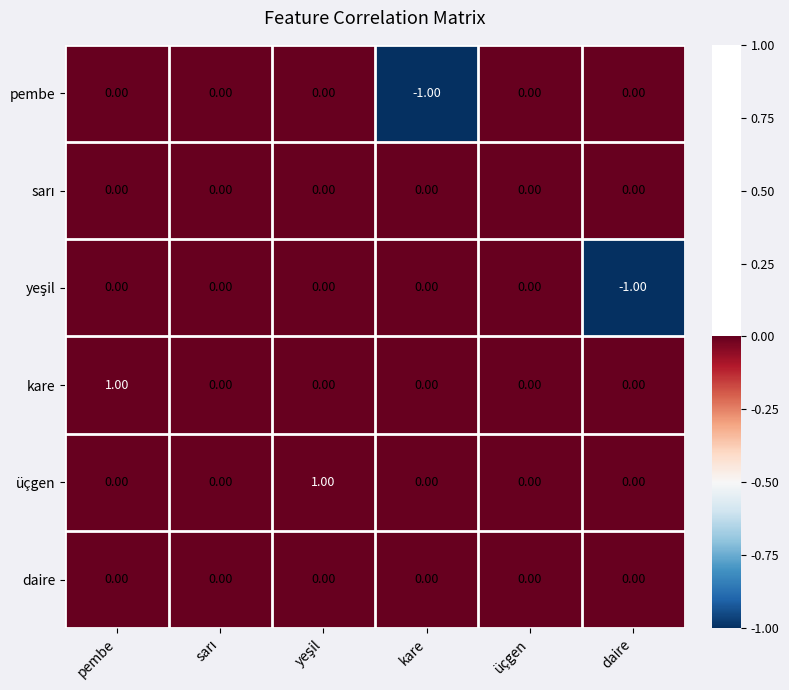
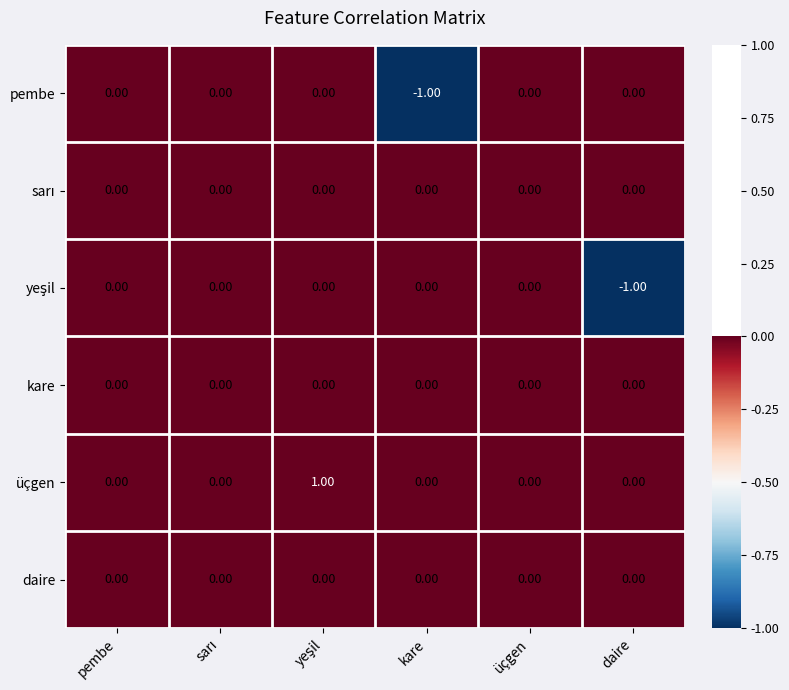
  {
    "pembe": {
      "pembe": 0.00,
      "sarı": 0.00,
      "yeşil": 0.00,
      "kare": -1.00,
      "üçgen": 0.00,
      "daire": 0.00
    },
    "sarı": {
      "pembe": 0.00,
      "sarı": 0.00,
      "yeşil": 0.00,
      "kare": 0.00,
      "üçgen": 0.00,
      "daire": 0.00
    },
    "yeşil": {
      "pembe": 0.00,
      "sarı": 0.00,
      "yeşil": 0.00,
      "kare": 0.00,
      "üçgen": 0.00,
      "daire": -1.00
    },
    "kare": {
-     "pembe": 1.00,
+     "pembe": 0.00,
      "sarı": 0.00,
      "yeşil": 0.00,
      "kare": 0.00,
      "üçgen": 0.00,
      "daire": 0.00
    },
    "üçgen": {
      "pembe": 0.00,
      "sarı": 0.00,
      "yeşil": 1.00,
      "kare": 0.00,
      "üçgen": 0.00,
      "daire": 0.00
    },
    "daire": {
      "pembe": 0.00,
      "sarı": 0.00,
      "yeşil": 0.00,
      "kare": 0.00,
      "üçgen": 0.00,
      "daire": 0.00
    }
  }
